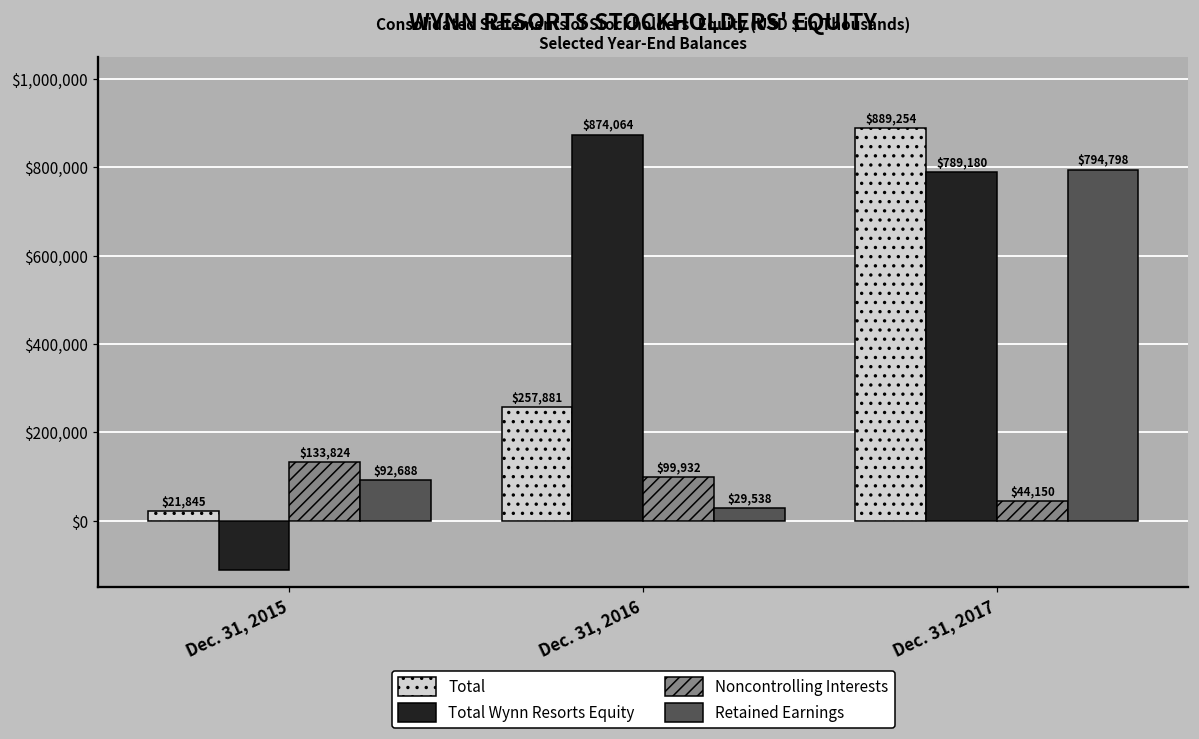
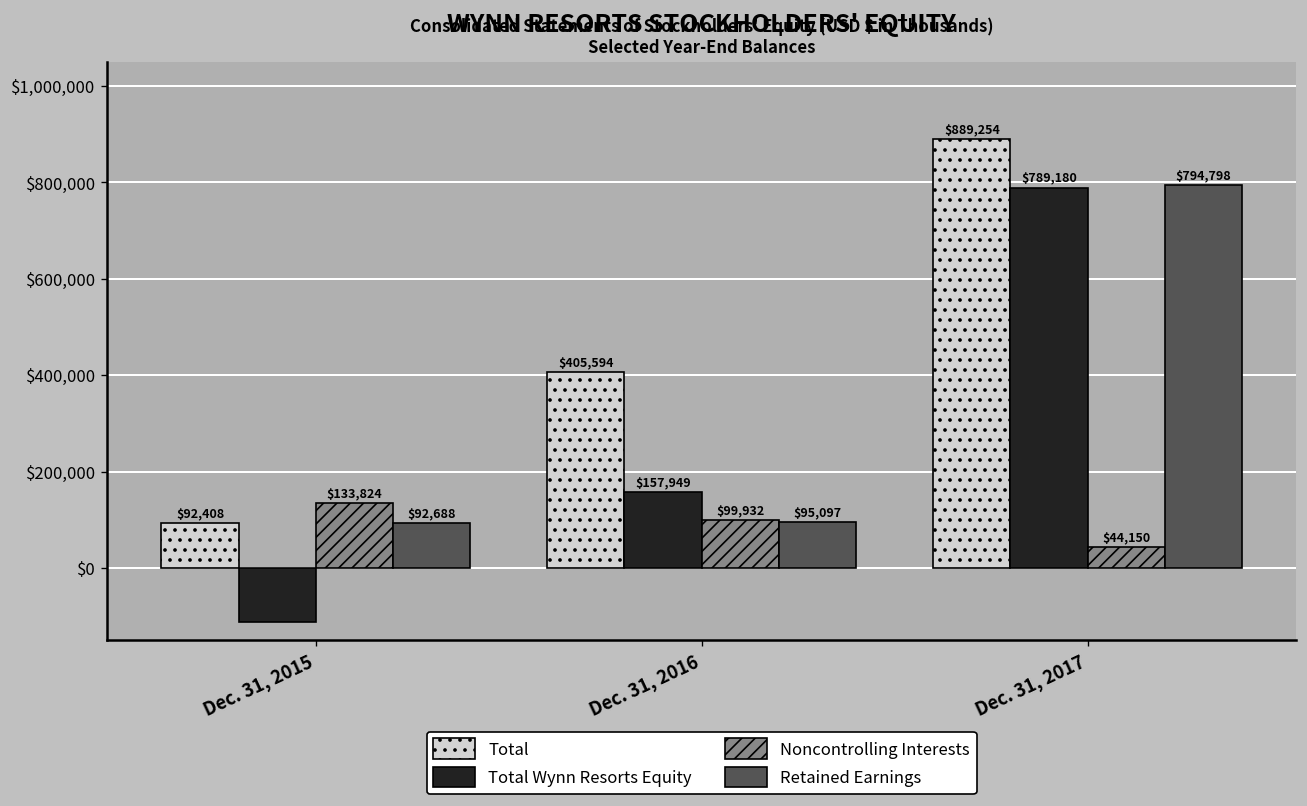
  {
    "Total": {
-     "Dec. 31, 2015": "$21,845",
-     "Dec. 31, 2016": "$257,881",
+     "Dec. 31, 2015": "$92,408",
+     "Dec. 31, 2016": "$405,594",
      "Dec. 31, 2017": "$889,254"
    },
    "Total Wynn Resorts Equity": {
-     "Dec. 31, 2016": "$874,064",
+     "Dec. 31, 2016": "$157,949",
      "Dec. 31, 2017": "$789,180"
    },
    "Noncontrolling Interests": {
      "Dec. 31, 2015": "$133,824",
      "Dec. 31, 2016": "$99,932",
      "Dec. 31, 2017": "$44,150"
    },
    "Retained Earnings": {
      "Dec. 31, 2015": "$92,688",
-     "Dec. 31, 2016": "$29,538",
+     "Dec. 31, 2016": "$95,097",
      "Dec. 31, 2017": "$794,798"
    }
  }
